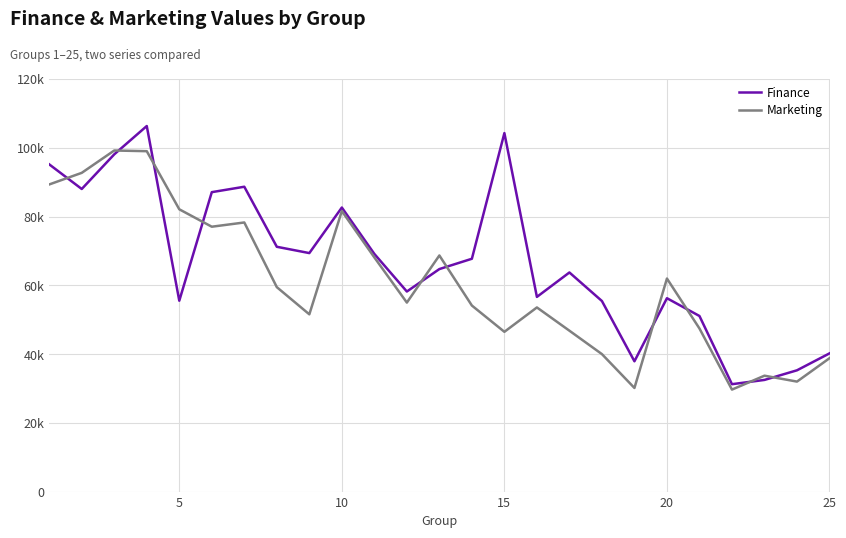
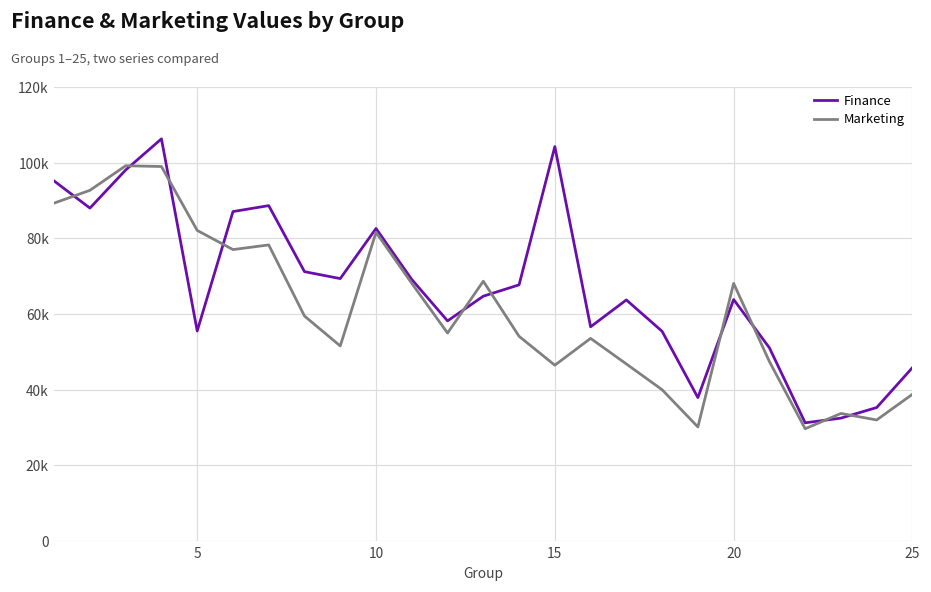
  {
    "Finance": {
      "5": 56000,
      "10": 83000,
      "15": 104000,
-     "20": 56000,
-     "25": 40000
+     "20": 64000,
+     "25": 46000
    },
    "Marketing": {
      "5": 82000,
      "10": 82000,
      "15": 46000,
-     "20": 62000,
+     "20": 68000,
      "25": 39000
    }
  }
